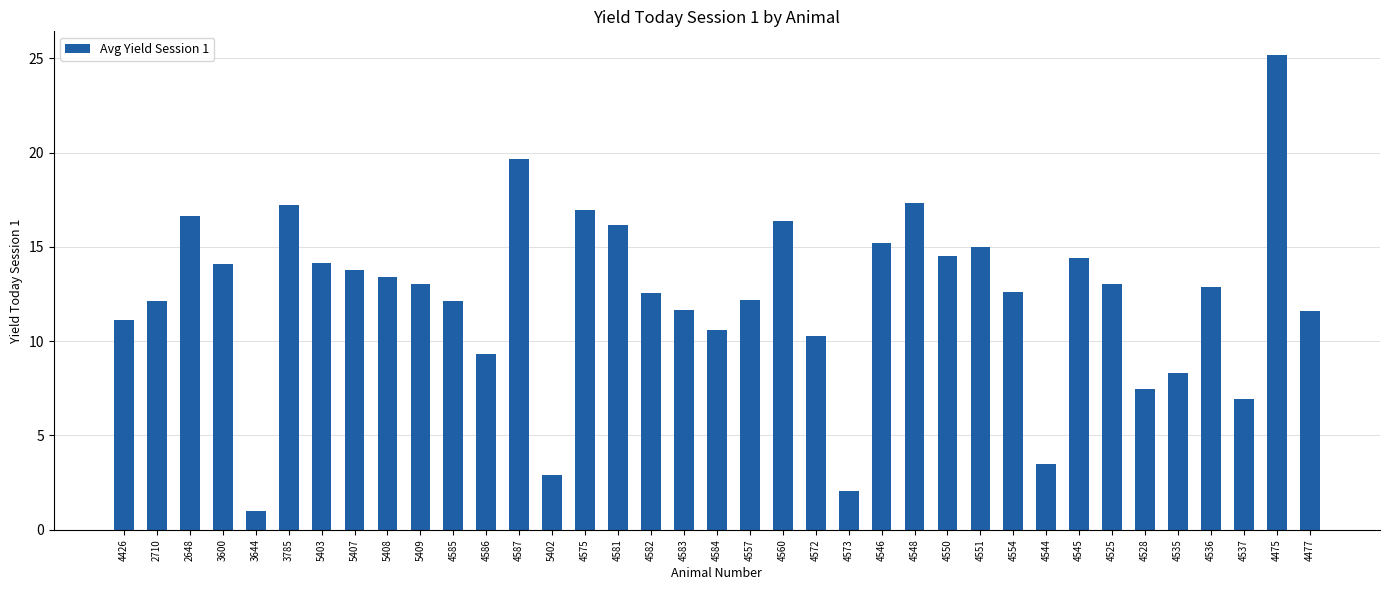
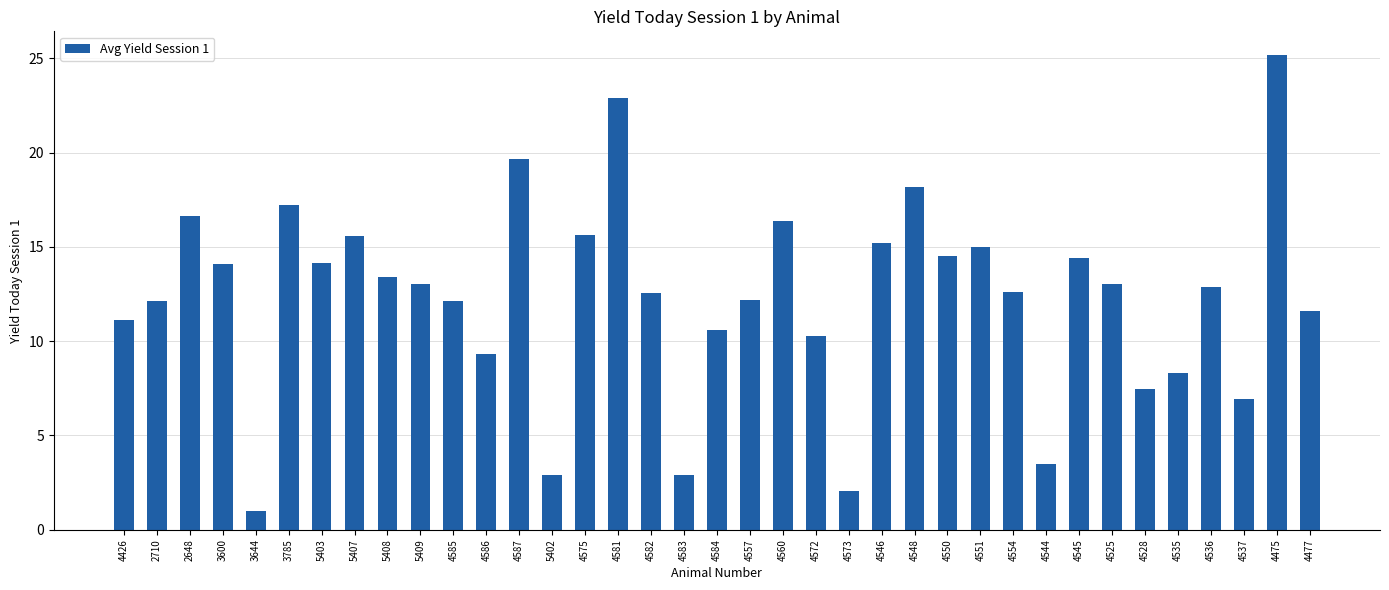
  {
    "4426": 11.2,
    "2710": 12.1,
    "2648": 16.6,
    "3600": 14.1,
    "3644": 1.0,
    "3785": 17.2,
    "5403": 14.2,
-   "5407": 13.8,
+   "5407": 15.6,
    "5408": 13.4,
    "5409": 13.0,
    "4585": 12.1,
    "4586": 9.3,
    "4587": 19.7,
    "5402": 2.9,
-   "4575": 17.0,
-   "4581": 16.2,
+   "4575": 15.6,
+   "4581": 22.9,
    "4582": 12.6,
-   "4583": 11.6,
+   "4583": 2.9,
    "4584": 10.6,
    "4557": 12.2,
    "4560": 16.4,
    "4572": 10.3,
    "4573": 2.0,
    "4546": 15.2,
-   "4548": 17.3,
+   "4548": 18.2,
    "4550": 14.5,
    "4551": 15.0,
    "4554": 12.6,
    "4544": 3.5,
    "4545": 14.4,
    "4525": 13.0,
    "4528": 7.5,
    "4535": 8.3,
    "4536": 12.9,
    "4537": 6.9,
    "4475": 25.2,
    "4477": 11.6
  }
